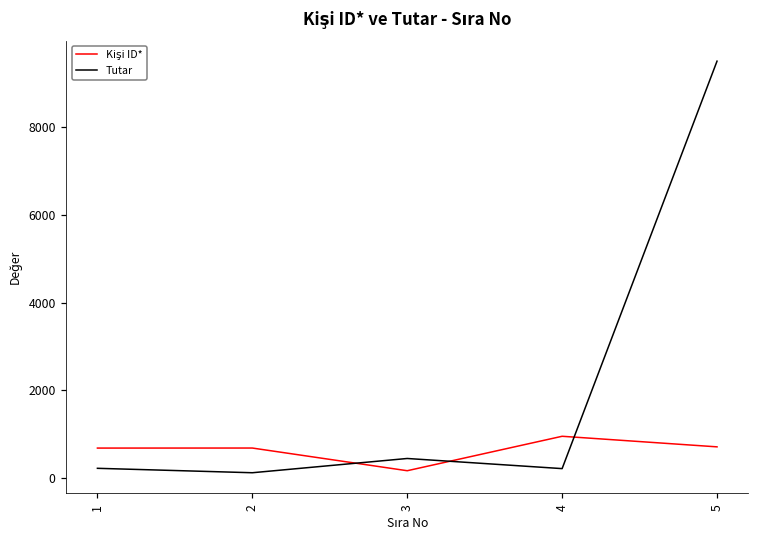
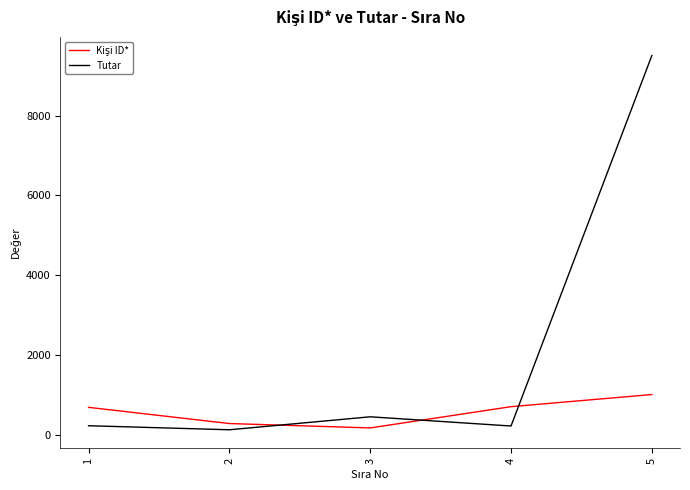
  {
    "Kişi ID*": {
      "1": 700,
-     "2": 700,
+     "2": 300,
      "3": 200,
-     "4": 1000,
-     "5": 700
+     "4": 700,
+     "5": 1000
    },
    "Tutar": {
      "1": 200,
      "2": 100,
      "3": 500,
      "4": 200,
      "5": 9500
    }
  }
